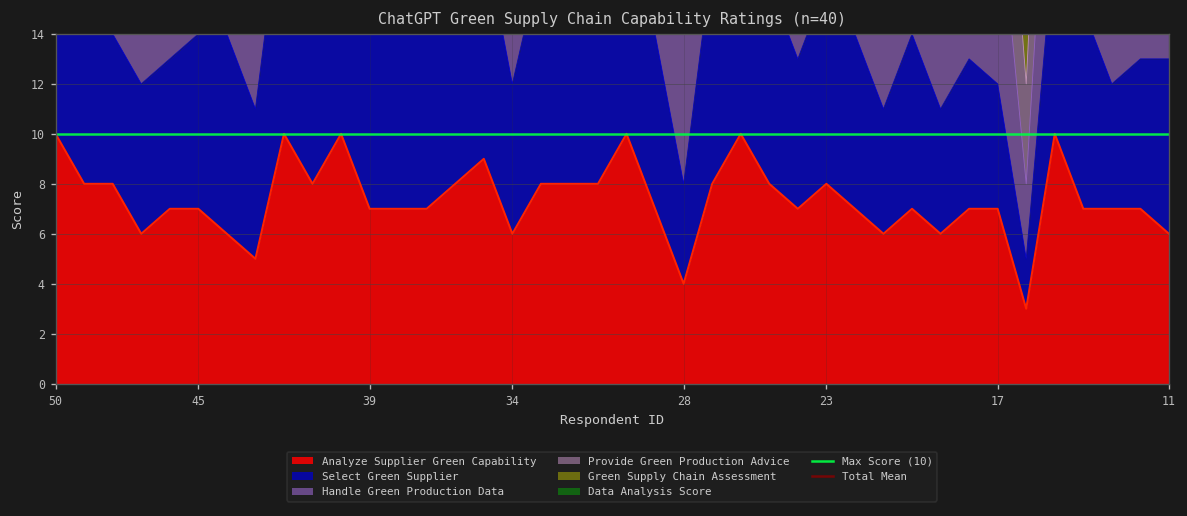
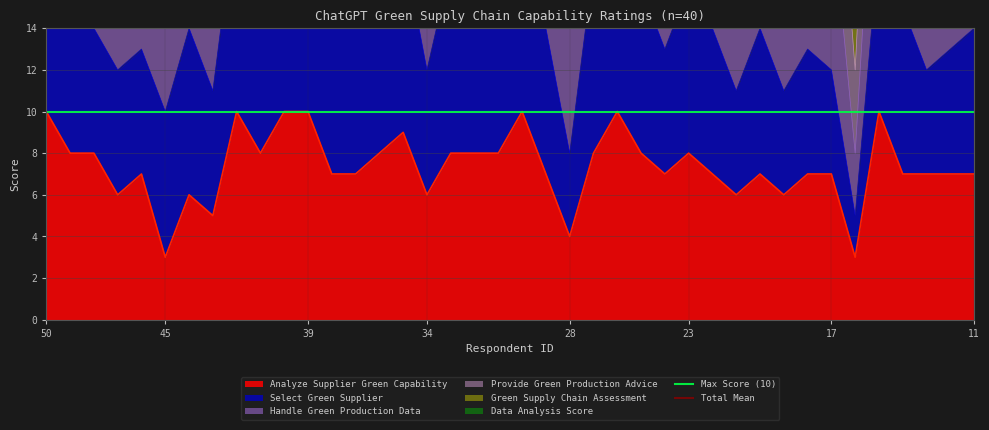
  {
    "Analyze Supplier Green Capability": {
      "50": 10,
-     "45": 7,
-     "39": 7,
-     "11": 6
+     "45": 3,
+     "39": 10,
+     "11": 7
    }
  }
